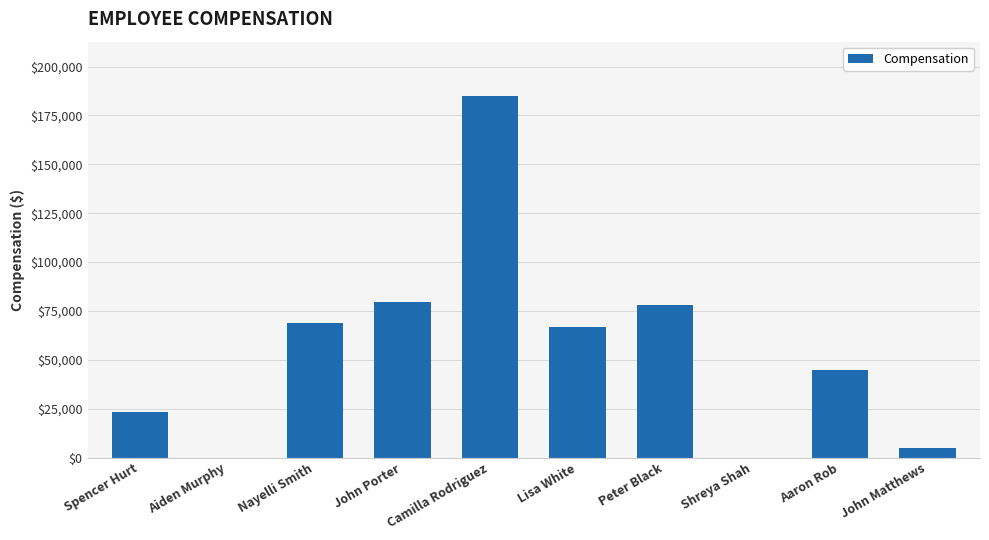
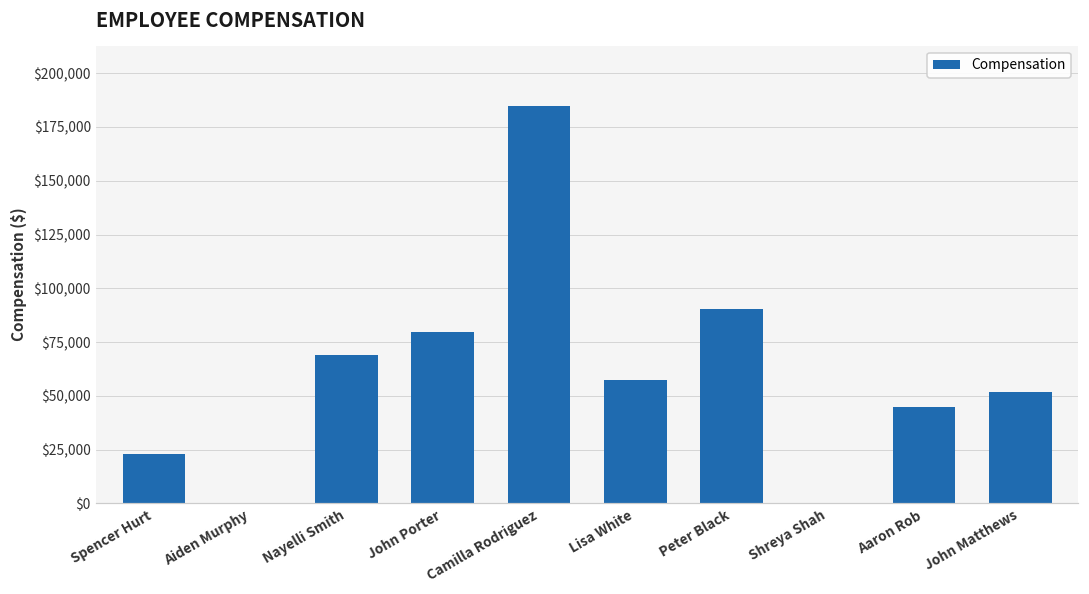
  {
    "Spencer Hurt": "$23,000",
    "Nayelli Smith": "$69,000",
    "John Porter": "$80,000",
    "Camilla Rodriguez": "$185,000",
-   "Lisa White": "$67,000",
-   "Peter Black": "$78,000",
+   "Lisa White": "$58,000",
+   "Peter Black": "$91,000",
    "Shreya Shah": "$0",
    "Aaron Rob": "$45,000",
-   "John Matthews": "$5,000"
+   "John Matthews": "$52,000"
  }
